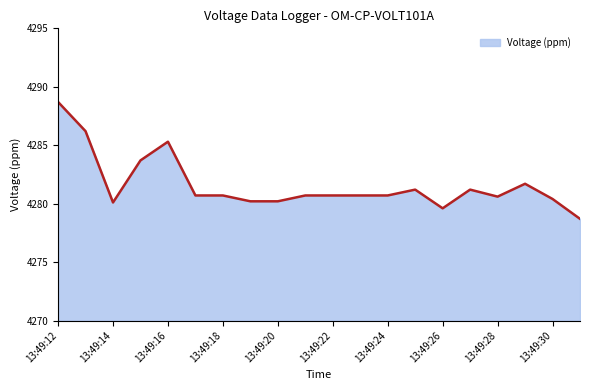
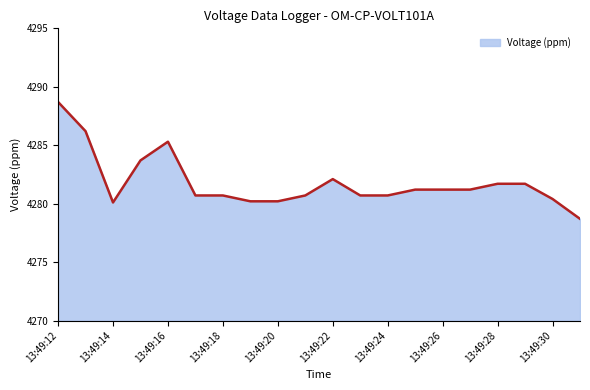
  {
    "13:49:12": 4288.7,
    "13:49:14": 4280.1,
    "13:49:16": 4285.3,
    "13:49:18": 4280.7,
    "13:49:20": 4280.2,
-   "13:49:22": 4280.7,
+   "13:49:22": 4282.1,
    "13:49:24": 4280.7,
-   "13:49:26": 4279.6,
-   "13:49:28": 4280.6,
+   "13:49:26": 4281.2,
+   "13:49:28": 4281.7,
    "13:49:30": 4280.4
  }
